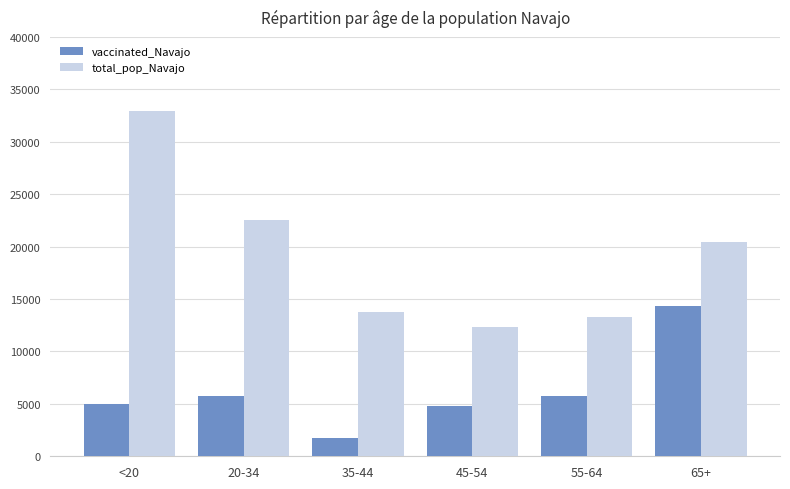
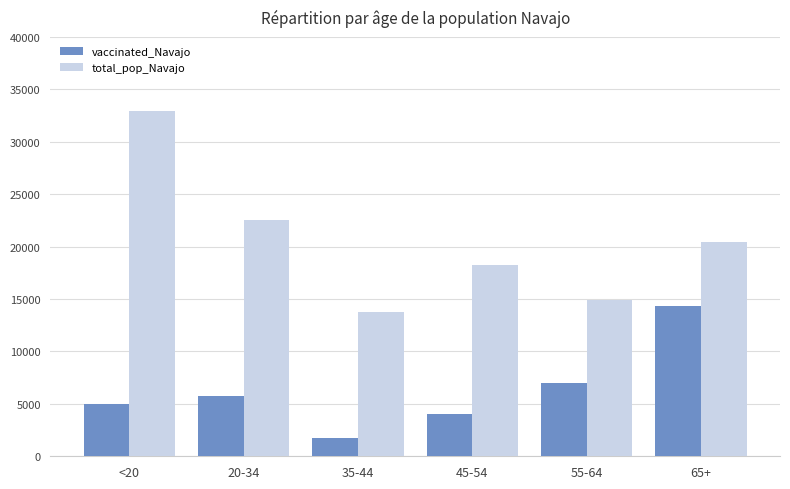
  {
    "vaccinated_Navajo": {
      "<20": 5000,
      "20-34": 5700,
      "35-44": 1800,
-     "45-54": 4800,
-     "55-64": 5700,
+     "45-54": 4000,
+     "55-64": 7000,
      "65+": 14400
    },
    "total_pop_Navajo": {
      "<20": 33000,
      "20-34": 22500,
      "35-44": 13700,
-     "45-54": 12300,
-     "55-64": 13300,
+     "45-54": 18200,
+     "55-64": 14900,
      "65+": 20400
    }
  }
